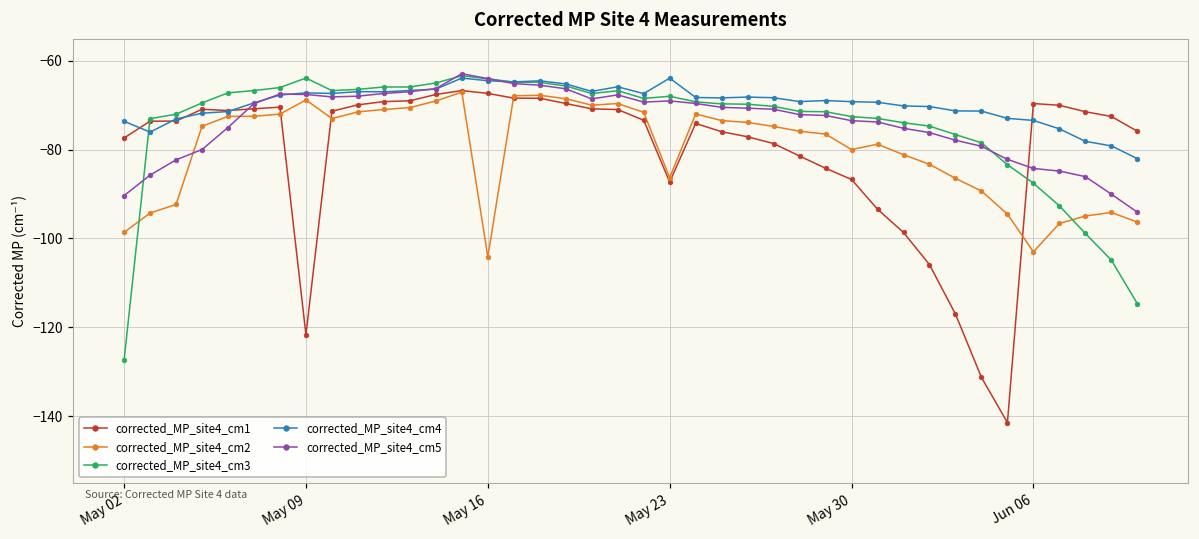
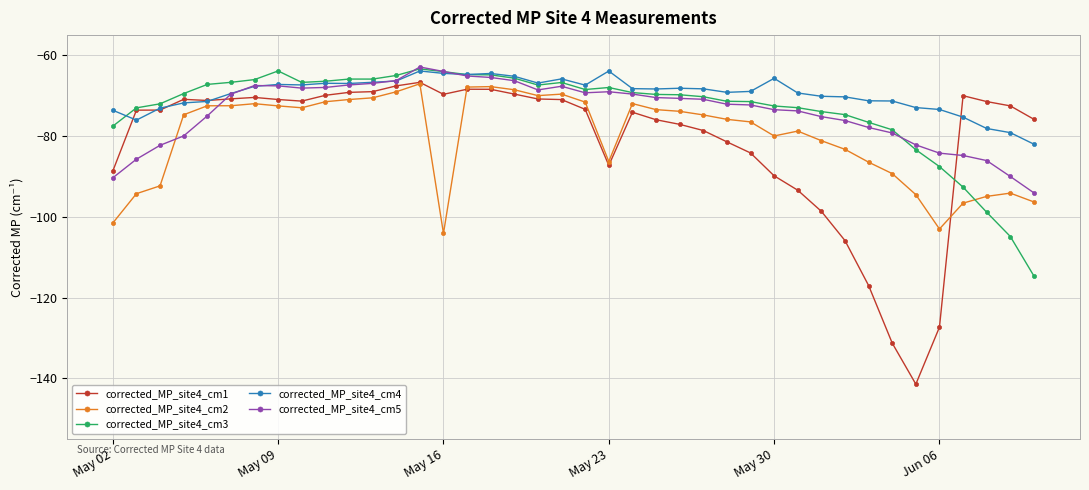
  {
    "corrected_MP_site4_cm1": {
-     "May 02": -77,
-     "May 09": -122,
-     "May 16": -67,
+     "May 02": -89,
+     "May 09": -71,
+     "May 16": -70,
      "May 23": -87,
-     "May 30": -87,
-     "Jun 06": -70
+     "May 30": -90,
+     "Jun 06": -127
    },
    "corrected_MP_site4_cm2": {
-     "May 02": -99,
-     "May 09": -69,
+     "May 02": -102,
+     "May 09": -73,
      "May 16": -104,
      "May 23": -86,
      "May 30": -80,
      "Jun 06": -103
    },
    "corrected_MP_site4_cm3": {
-     "May 02": -127,
+     "May 02": -78,
      "May 09": -64,
      "May 23": -68,
      "May 30": -73,
      "Jun 06": -88
    },
    "corrected_MP_site4_cm4": {
      "May 02": -74,
      "May 23": -64,
-     "May 30": -69,
+     "May 30": -66,
      "Jun 06": -73
    },
    "corrected_MP_site4_cm5": {
      "May 02": -90,
      "May 23": -69,
      "May 30": -73,
      "Jun 06": -84
    }
  }
